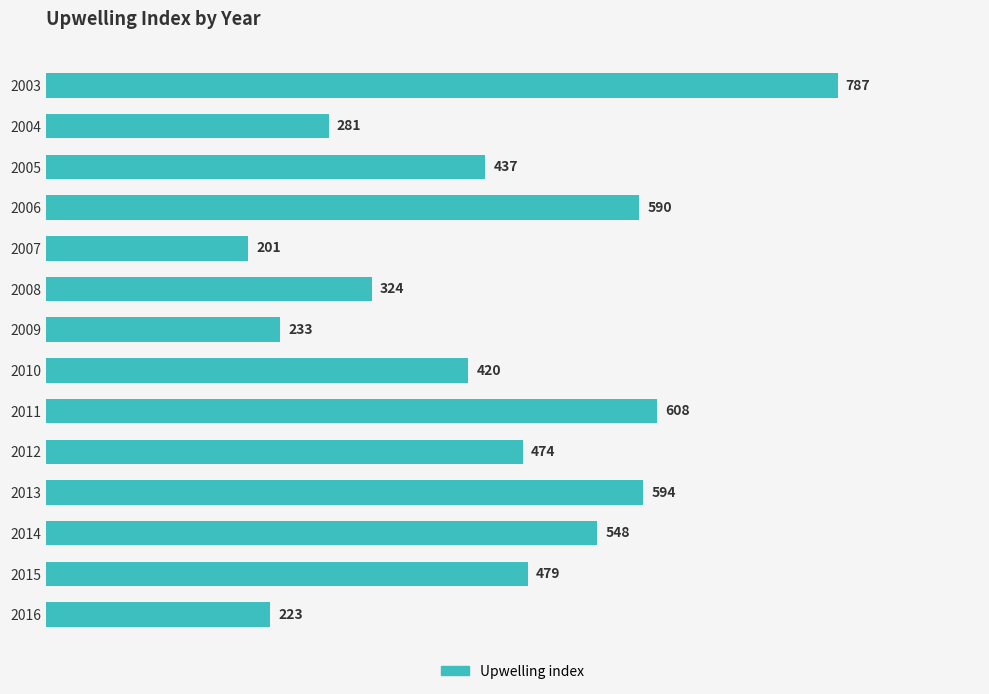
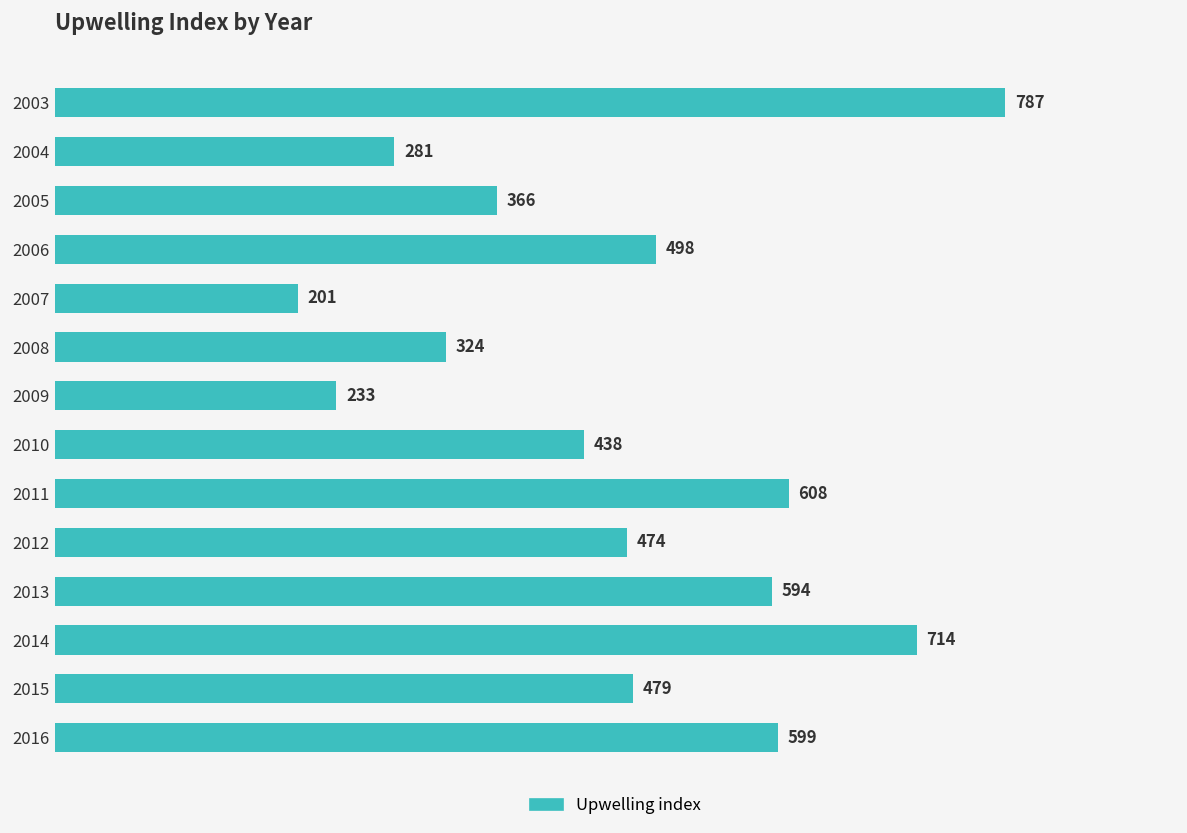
  {
    "2003": 787,
    "2004": 281,
-   "2005": 437,
-   "2006": 590,
+   "2005": 366,
+   "2006": 498,
    "2007": 201,
    "2008": 324,
    "2009": 233,
-   "2010": 420,
+   "2010": 438,
    "2011": 608,
    "2012": 474,
    "2013": 594,
-   "2014": 548,
+   "2014": 714,
    "2015": 479,
-   "2016": 223
+   "2016": 599
  }
